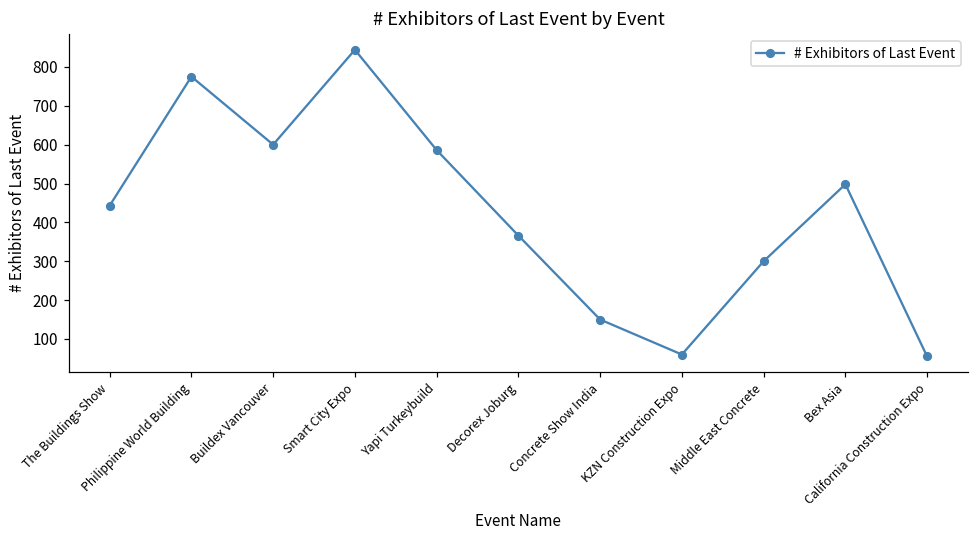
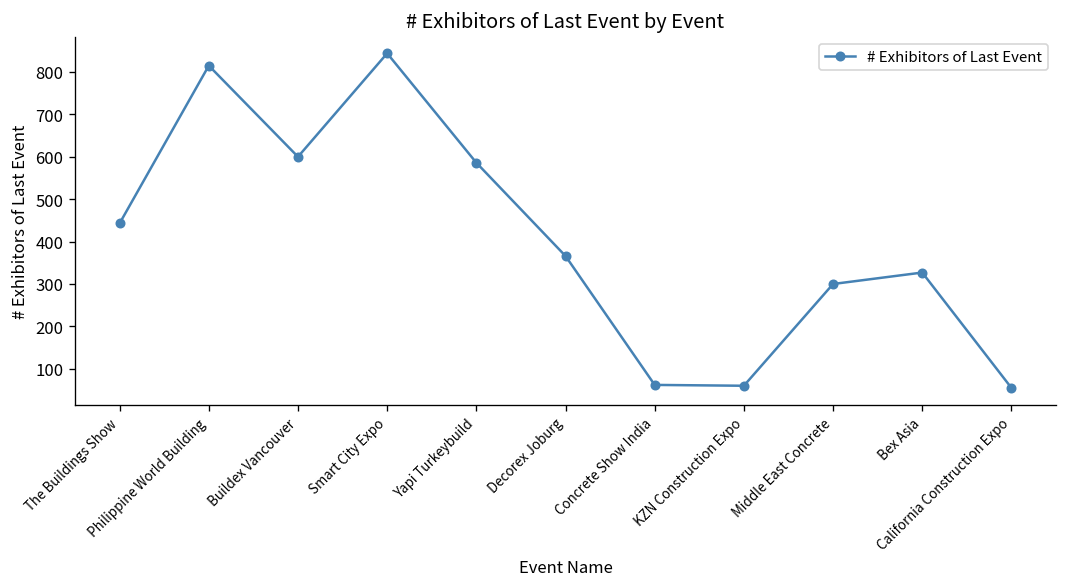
  {
    "The Buildings Show": 440,
-   "Philippine World Building": 780,
+   "Philippine World Building": 820,
    "Buildex Vancouver": 600,
    "Smart City Expo": 840,
    "Yapi Turkeybuild": 590,
    "Decorex Joburg": 370,
-   "Concrete Show India": 150,
+   "Concrete Show India": 60,
    "KZN Construction Expo": 60,
    "Middle East Concrete": 300,
-   "Bex Asia": 500,
+   "Bex Asia": 330,
    "California Construction Expo": 60
  }
